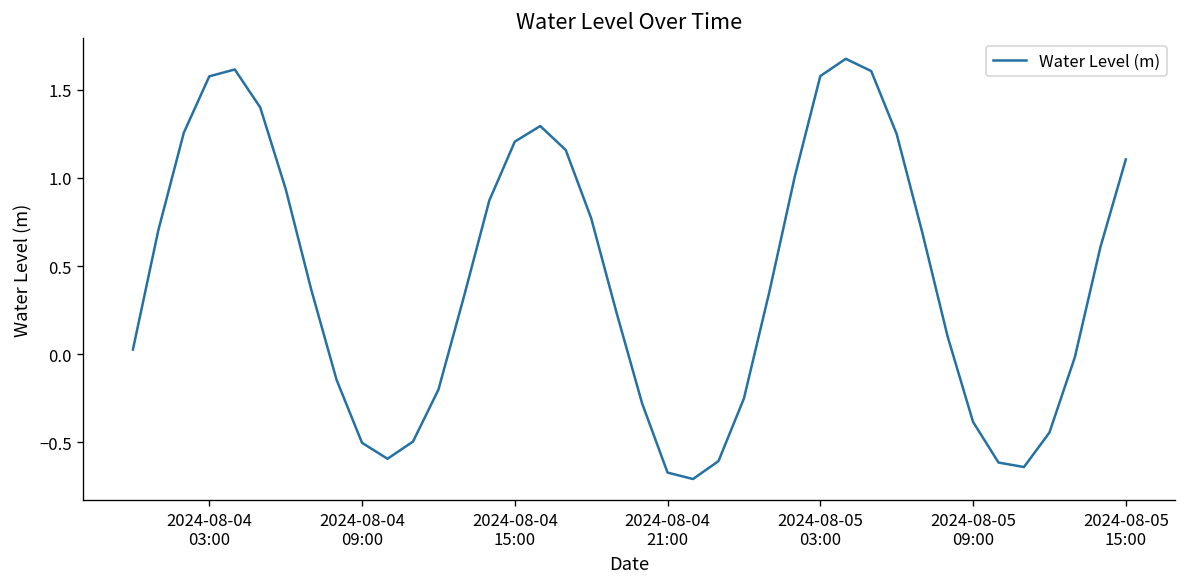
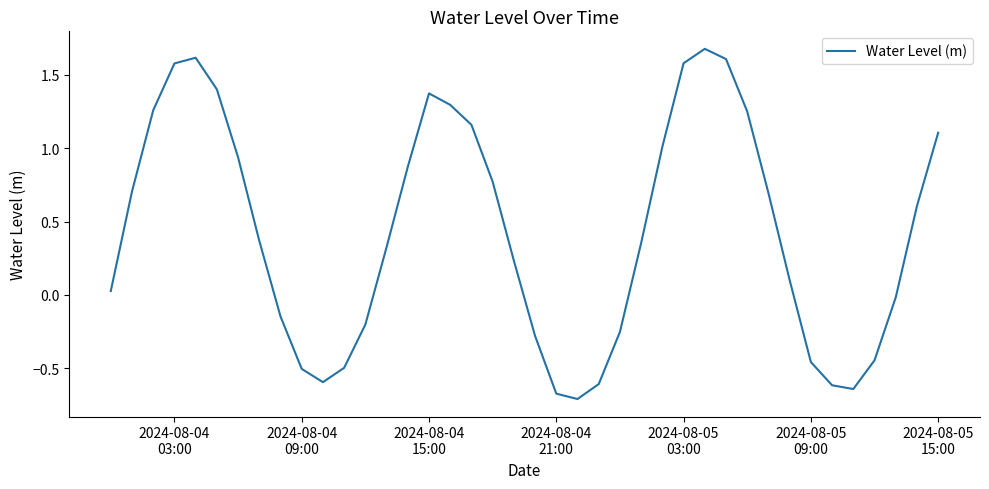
  {
    "2024-08-04 03:00": 1.58,
    "2024-08-04 09:00": -0.50,
-   "2024-08-04 15:00": 1.21,
+   "2024-08-04 15:00": 1.37,
    "2024-08-04 21:00": -0.67,
    "2024-08-05 03:00": 1.58,
-   "2024-08-05 09:00": -0.38,
+   "2024-08-05 09:00": -0.46,
    "2024-08-05 15:00": 1.11
  }
